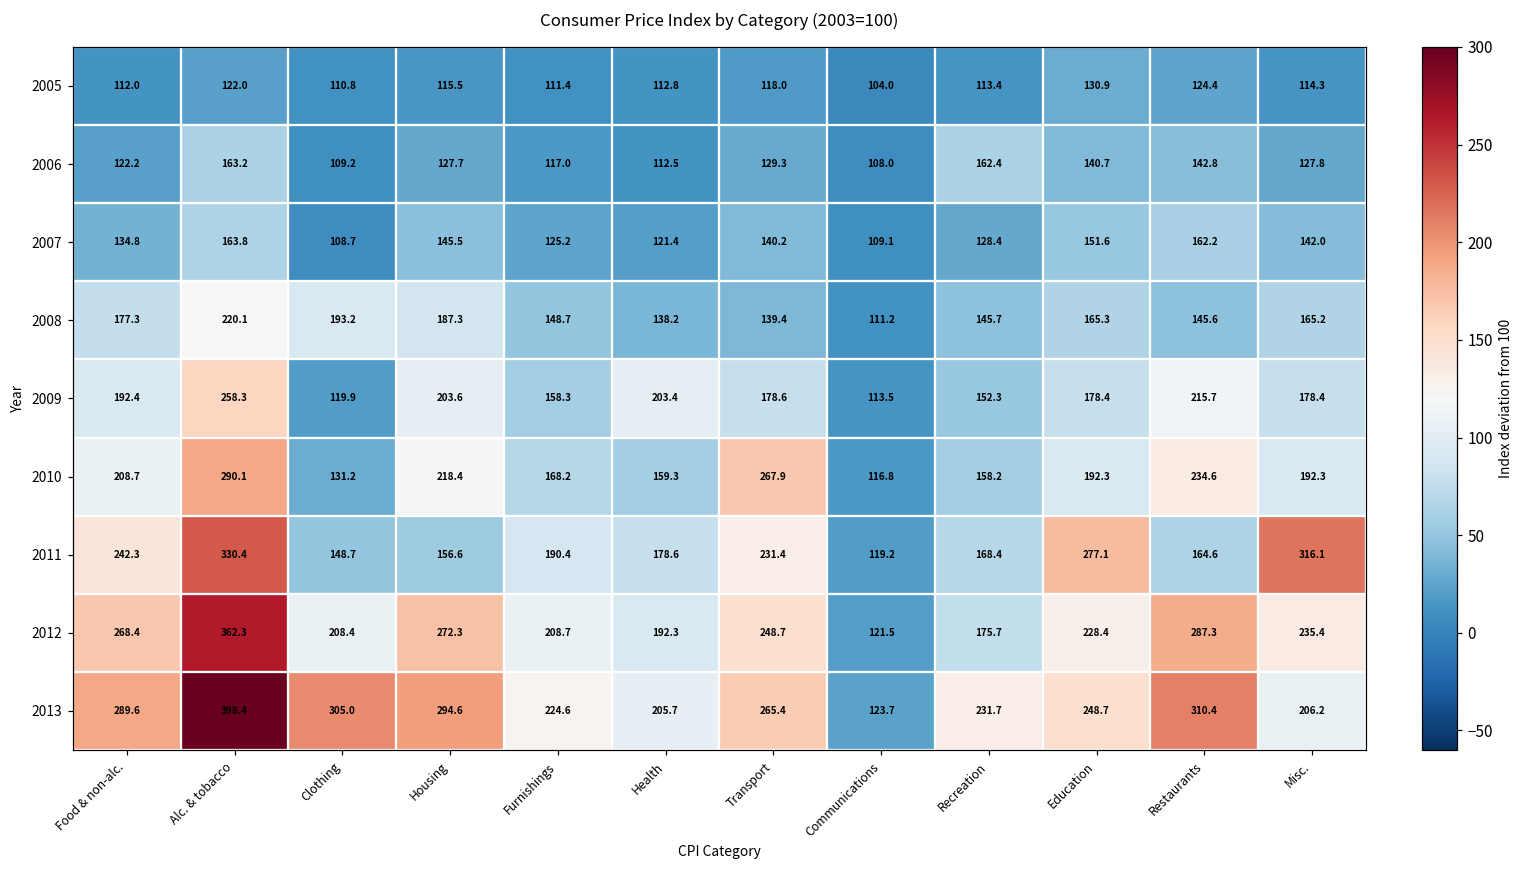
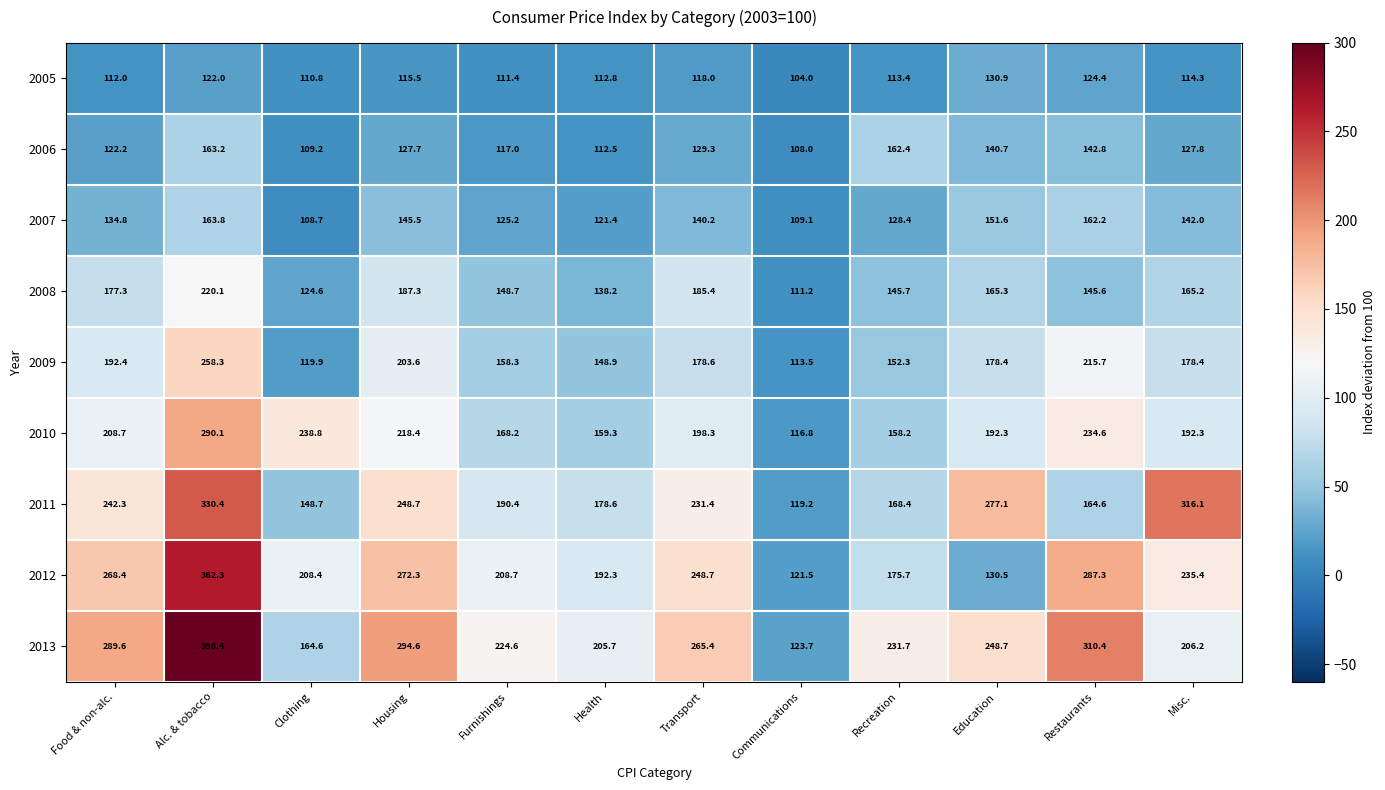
  {
    "2005": {
      "Food & non-alc.": 112.0,
      "Alc. & tobacco": 122.0,
      "Clothing": 110.8,
      "Housing": 115.5,
      "Furnishings": 111.4,
      "Health": 112.8,
      "Transport": 118.0,
      "Communications": 104.0,
      "Recreation": 113.4,
      "Education": 130.9,
      "Restaurants": 124.4,
      "Misc.": 114.3
    },
    "2006": {
      "Food & non-alc.": 122.2,
      "Alc. & tobacco": 163.2,
      "Clothing": 109.2,
      "Housing": 127.7,
      "Furnishings": 117.0,
      "Health": 112.5,
      "Transport": 129.3,
      "Communications": 108.0,
      "Recreation": 162.4,
      "Education": 140.7,
      "Restaurants": 142.8,
      "Misc.": 127.8
    },
    "2007": {
      "Food & non-alc.": 134.8,
      "Alc. & tobacco": 163.8,
      "Clothing": 108.7,
      "Housing": 145.5,
      "Furnishings": 125.2,
      "Health": 121.4,
      "Transport": 140.2,
      "Communications": 109.1,
      "Recreation": 128.4,
      "Education": 151.6,
      "Restaurants": 162.2,
      "Misc.": 142.0
    },
    "2008": {
      "Food & non-alc.": 177.3,
      "Alc. & tobacco": 220.1,
-     "Clothing": 193.2,
+     "Clothing": 124.6,
      "Housing": 187.3,
      "Furnishings": 148.7,
      "Health": 138.2,
-     "Transport": 139.4,
+     "Transport": 185.4,
      "Communications": 111.2,
      "Recreation": 145.7,
      "Education": 165.3,
      "Restaurants": 145.6,
      "Misc.": 165.2
    },
    "2009": {
      "Food & non-alc.": 192.4,
      "Alc. & tobacco": 258.3,
      "Clothing": 119.9,
      "Housing": 203.6,
      "Furnishings": 158.3,
-     "Health": 203.4,
+     "Health": 148.9,
      "Transport": 178.6,
      "Communications": 113.5,
      "Recreation": 152.3,
      "Education": 178.4,
      "Restaurants": 215.7,
      "Misc.": 178.4
    },
    "2010": {
      "Food & non-alc.": 208.7,
      "Alc. & tobacco": 290.1,
-     "Clothing": 131.2,
+     "Clothing": 238.8,
      "Housing": 218.4,
      "Furnishings": 168.2,
      "Health": 159.3,
-     "Transport": 267.9,
+     "Transport": 198.3,
      "Communications": 116.8,
      "Recreation": 158.2,
      "Education": 192.3,
      "Restaurants": 234.6,
      "Misc.": 192.3
    },
    "2011": {
      "Food & non-alc.": 242.3,
      "Alc. & tobacco": 330.4,
      "Clothing": 148.7,
-     "Housing": 156.6,
+     "Housing": 248.7,
      "Furnishings": 190.4,
      "Health": 178.6,
      "Transport": 231.4,
      "Communications": 119.2,
      "Recreation": 168.4,
      "Education": 277.1,
      "Restaurants": 164.6,
      "Misc.": 316.1
    },
    "2012": {
      "Food & non-alc.": 268.4,
      "Alc. & tobacco": 362.3,
      "Clothing": 208.4,
      "Housing": 272.3,
      "Furnishings": 208.7,
      "Health": 192.3,
      "Transport": 248.7,
      "Communications": 121.5,
      "Recreation": 175.7,
-     "Education": 228.4,
+     "Education": 130.5,
      "Restaurants": 287.3,
      "Misc.": 235.4
    },
    "2013": {
      "Food & non-alc.": 289.6,
      "Alc. & tobacco": 398.4,
-     "Clothing": 305.0,
+     "Clothing": 164.6,
      "Housing": 294.6,
      "Furnishings": 224.6,
      "Health": 205.7,
      "Transport": 265.4,
      "Communications": 123.7,
      "Recreation": 231.7,
      "Education": 248.7,
      "Restaurants": 310.4,
      "Misc.": 206.2
    }
  }
